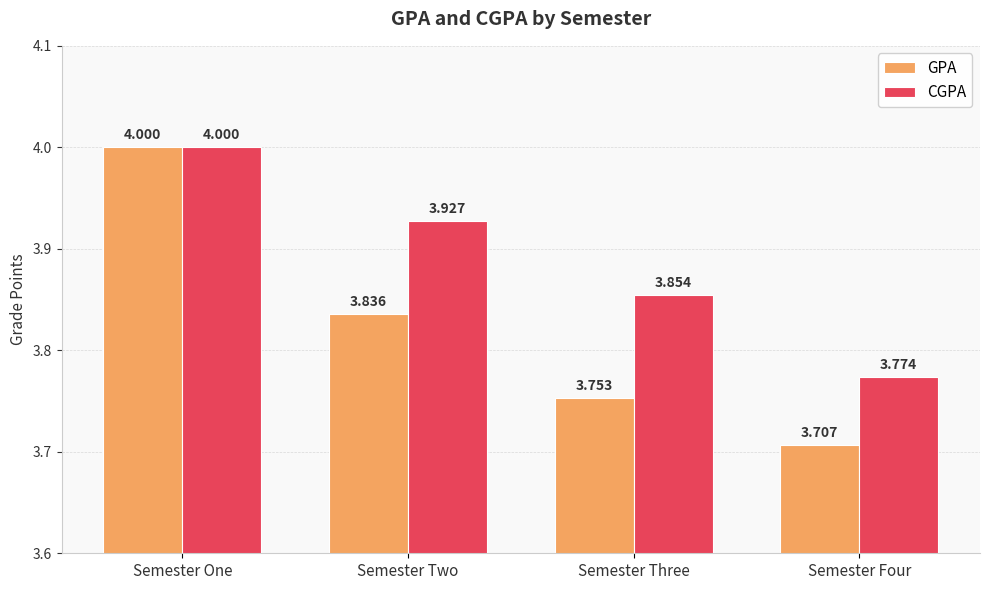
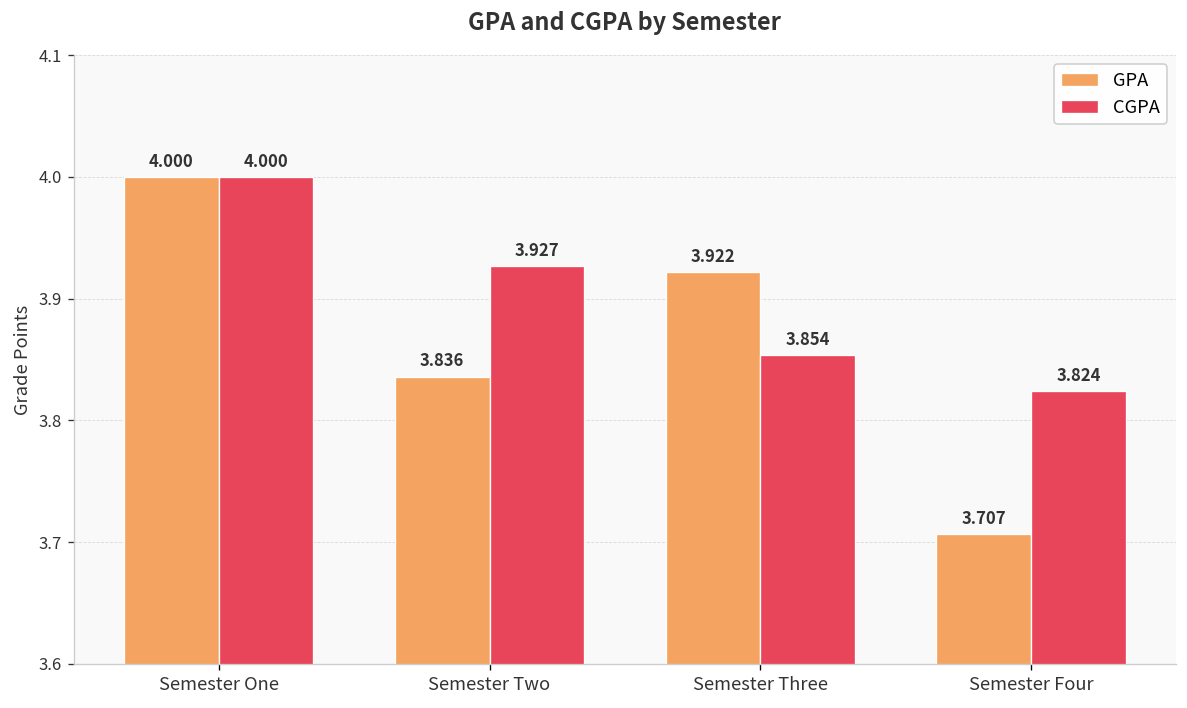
  {
    "GPA": {
      "Semester One": 4.000,
      "Semester Two": 3.836,
-     "Semester Three": 3.753,
+     "Semester Three": 3.922,
      "Semester Four": 3.707
    },
    "CGPA": {
      "Semester One": 4.000,
      "Semester Two": 3.927,
      "Semester Three": 3.854,
-     "Semester Four": 3.774
+     "Semester Four": 3.824
    }
  }
